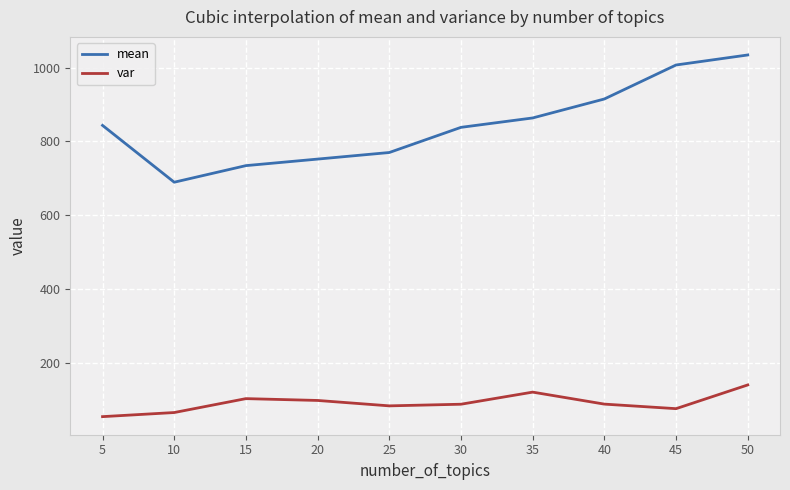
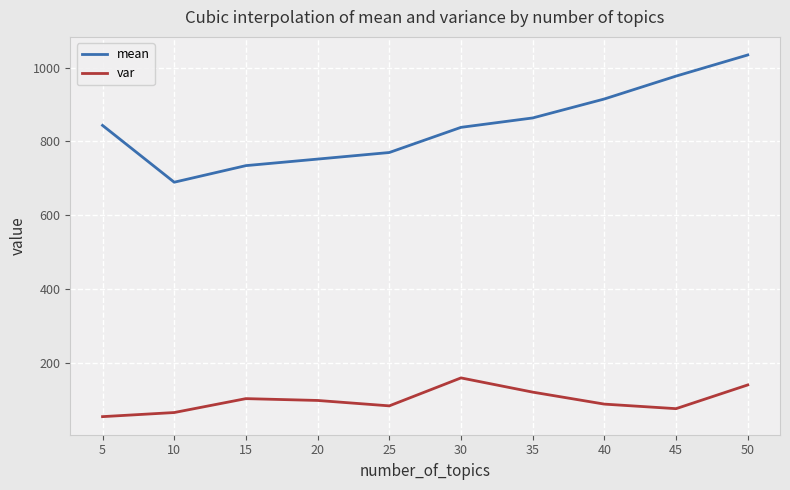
  {
    "mean": {
      "5": 840,
      "10": 690,
      "15": 730,
      "20": 750,
      "25": 770,
      "30": 840,
      "35": 860,
      "40": 920,
-     "45": 1010,
+     "45": 980,
      "50": 1030
    },
    "var": {
      "5": 50,
      "10": 60,
      "15": 100,
      "20": 100,
      "25": 80,
-     "30": 90,
+     "30": 160,
      "35": 120,
      "40": 90,
      "45": 80,
      "50": 140
    }
  }
